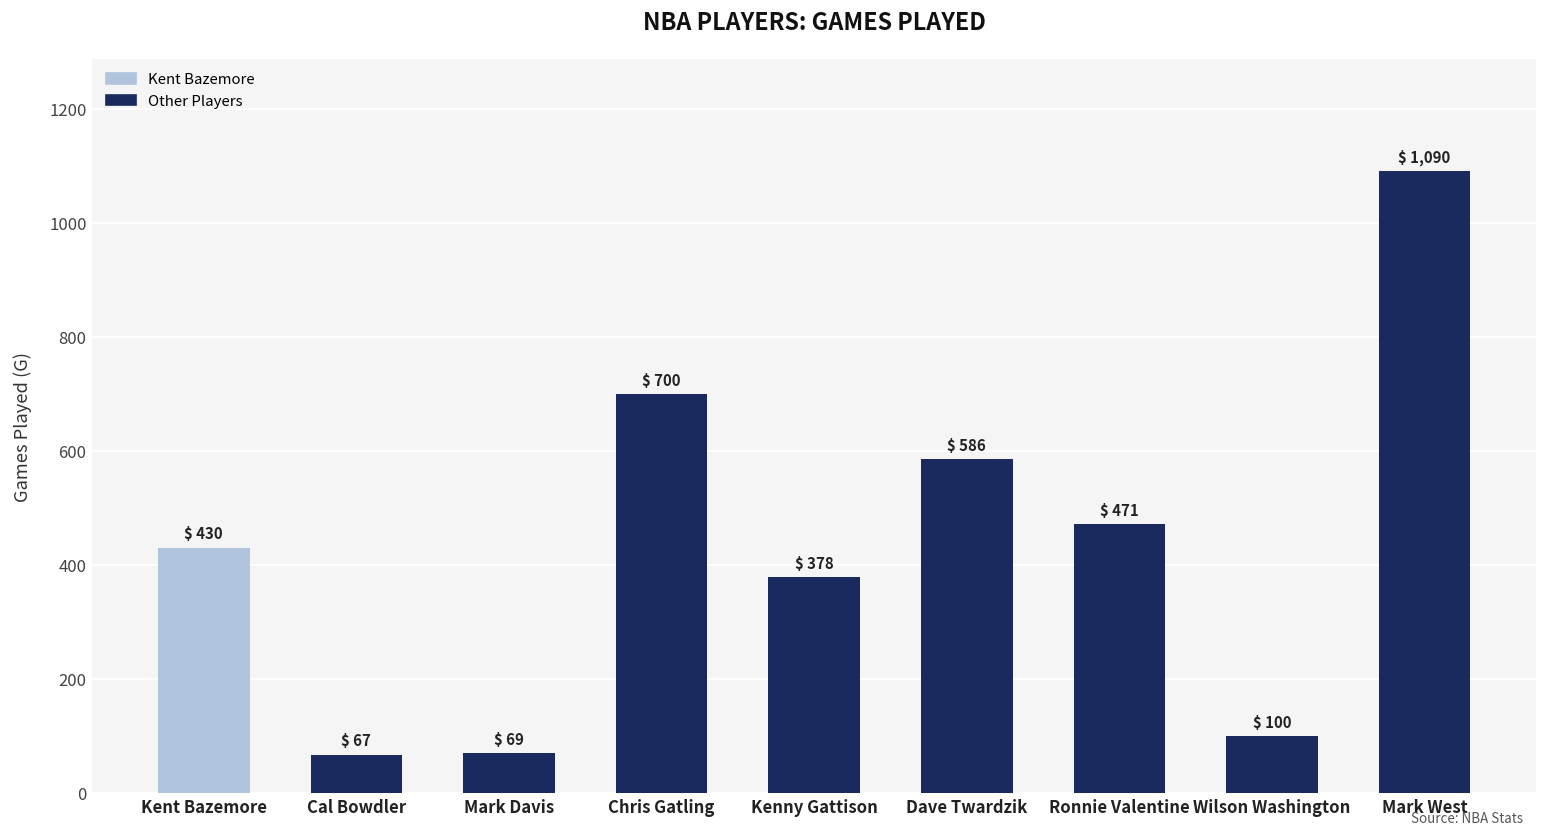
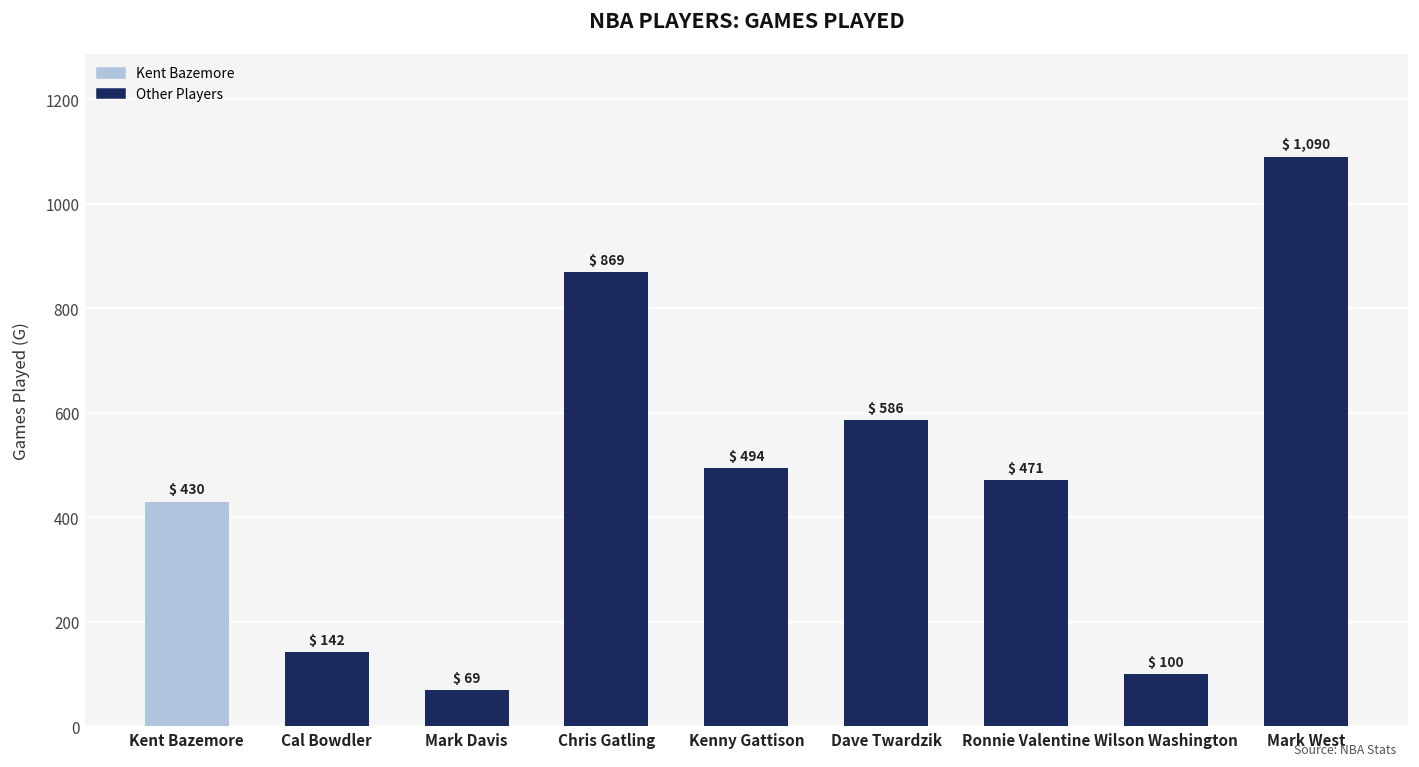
  {
    "Kent Bazemore": "430",
-   "Cal Bowdler": "67",
+   "Cal Bowdler": "142",
    "Mark Davis": "69",
-   "Chris Gatling": "700",
-   "Kenny Gattison": "378",
+   "Chris Gatling": "869",
+   "Kenny Gattison": "494",
    "Dave Twardzik": "586",
    "Ronnie Valentine": "471",
    "Wilson Washington": "100",
    "Mark West": "1,090"
  }
